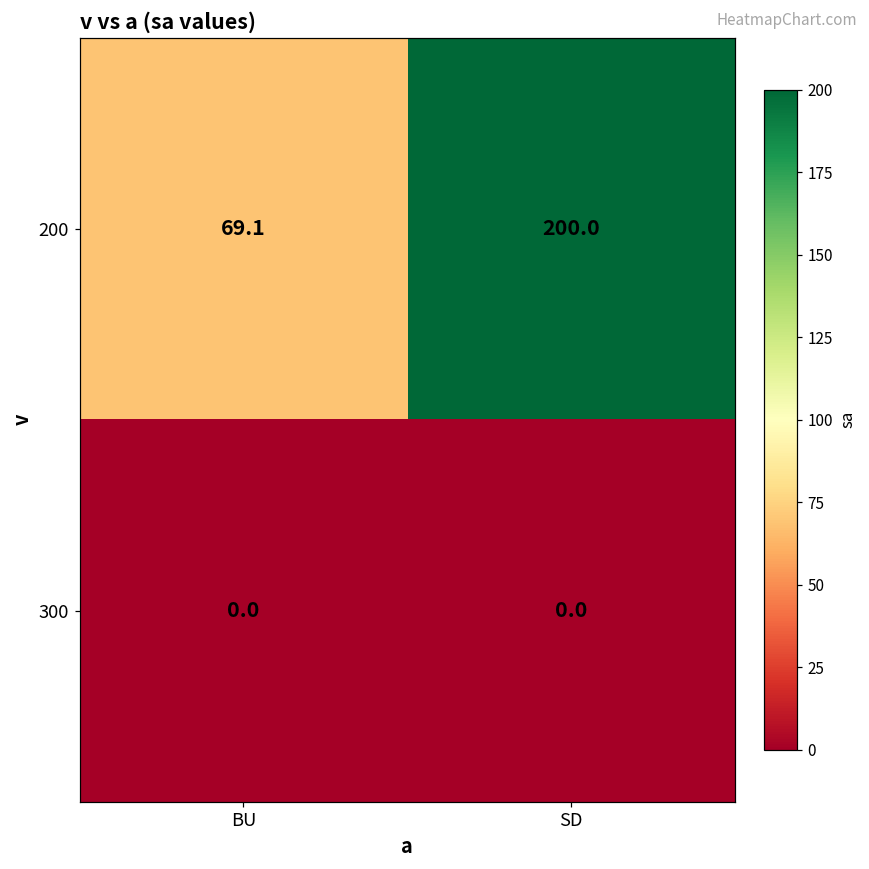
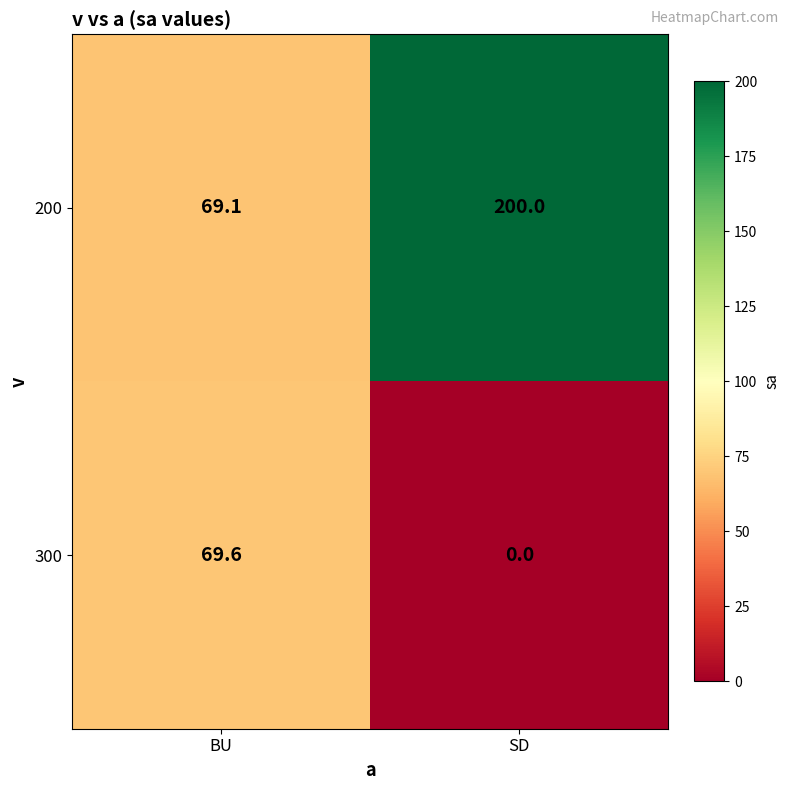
  {
    "200": {
      "BU": 69.1,
      "SD": 200.0
    },
    "300": {
-     "BU": 0.0,
+     "BU": 69.6,
      "SD": 0.0
    }
  }
